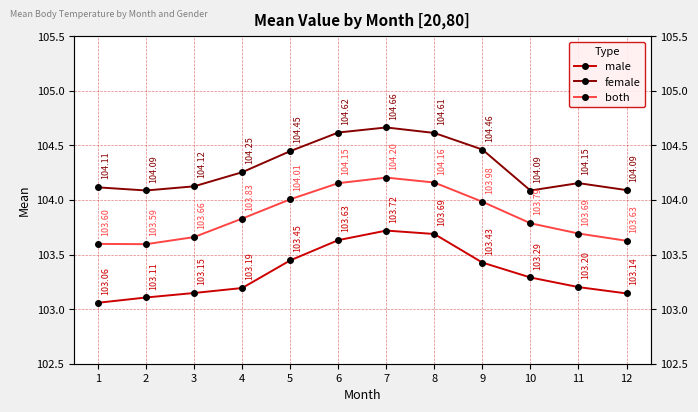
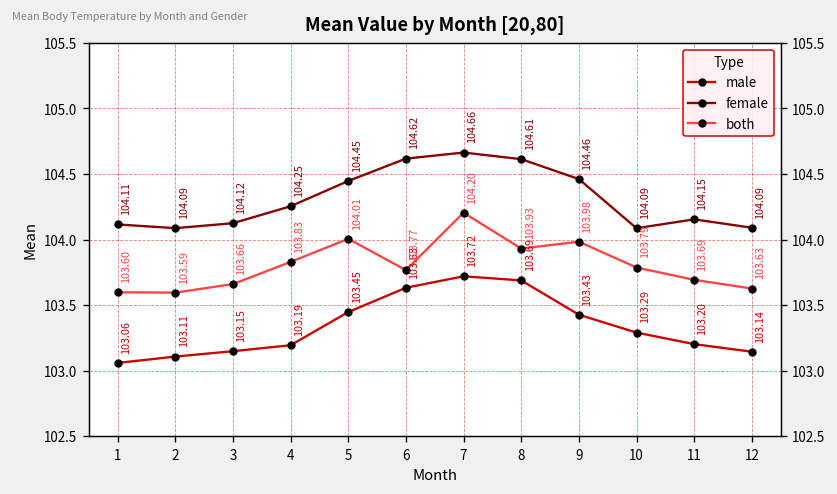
  {
    "male": {
      "1": 103.06,
      "2": 103.11,
      "3": 103.15,
      "4": 103.19,
      "5": 103.45,
      "6": 103.63,
      "7": 103.72,
      "8": 103.69,
      "9": 103.43,
      "10": 103.29,
      "11": 103.20,
      "12": 103.14
    },
    "female": {
      "1": 104.11,
      "2": 104.09,
      "3": 104.12,
      "4": 104.25,
      "5": 104.45,
      "6": 104.62,
      "7": 104.66,
      "8": 104.61,
      "9": 104.46,
      "10": 104.09,
      "11": 104.15,
      "12": 104.09
    },
    "both": {
      "1": 103.60,
      "2": 103.59,
      "3": 103.66,
      "4": 103.83,
      "5": 104.01,
-     "6": 104.15,
+     "6": 103.77,
      "7": 104.20,
-     "8": 104.16,
+     "8": 103.93,
      "9": 103.98,
      "10": 103.79,
      "11": 103.69,
      "12": 103.63
    }
  }
